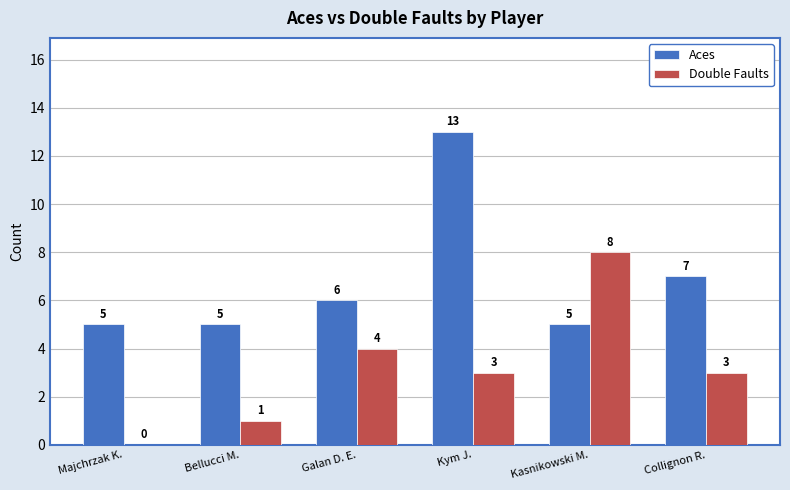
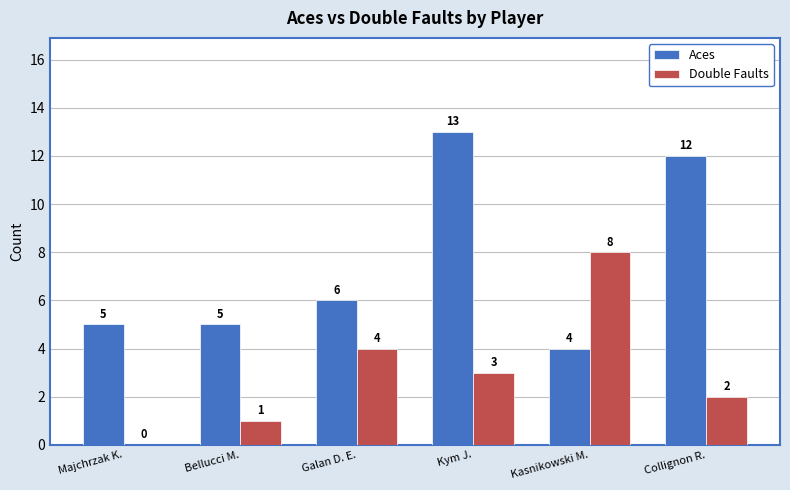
  {
    "Aces": {
      "Majchrzak K.": 5,
      "Bellucci M.": 5,
      "Galan D. E.": 6,
      "Kym J.": 13,
-     "Kasnikowski M.": 5,
-     "Collignon R.": 7
+     "Kasnikowski M.": 4,
+     "Collignon R.": 12
    },
    "Double Faults": {
      "Majchrzak K.": 0,
      "Bellucci M.": 1,
      "Galan D. E.": 4,
      "Kym J.": 3,
      "Kasnikowski M.": 8,
-     "Collignon R.": 3
+     "Collignon R.": 2
    }
  }
